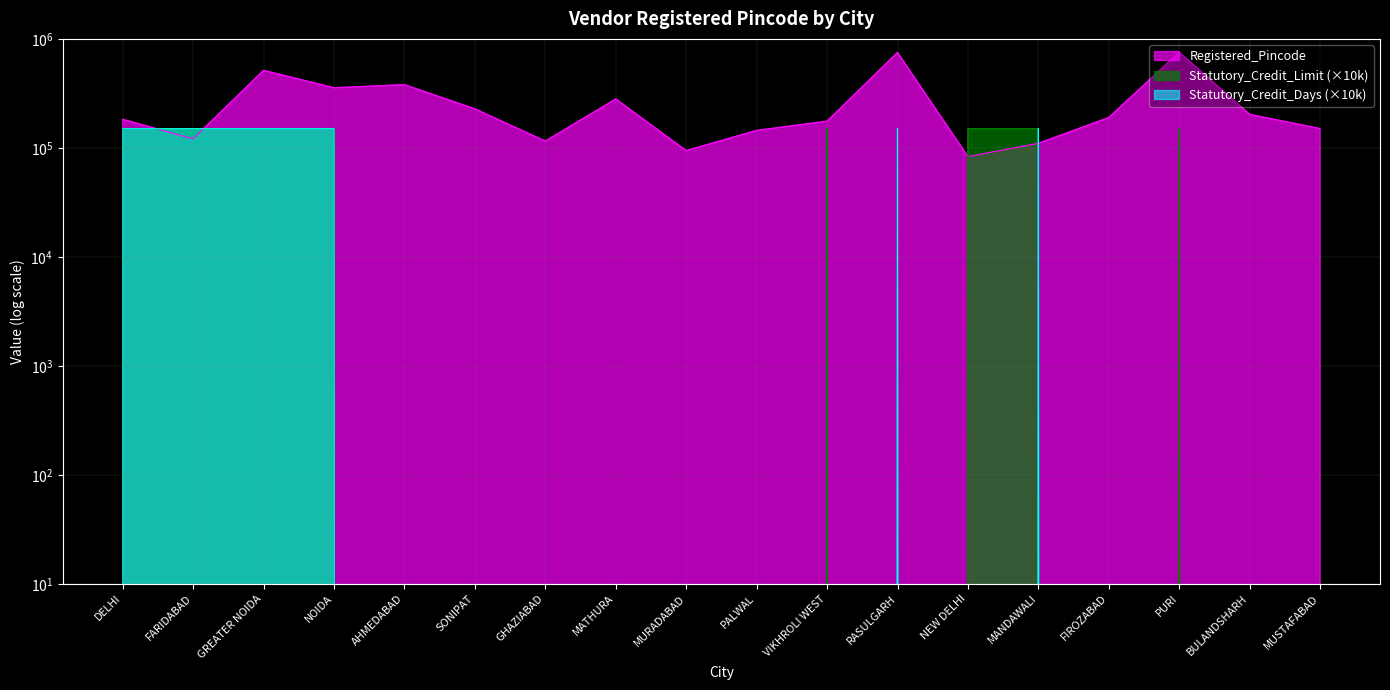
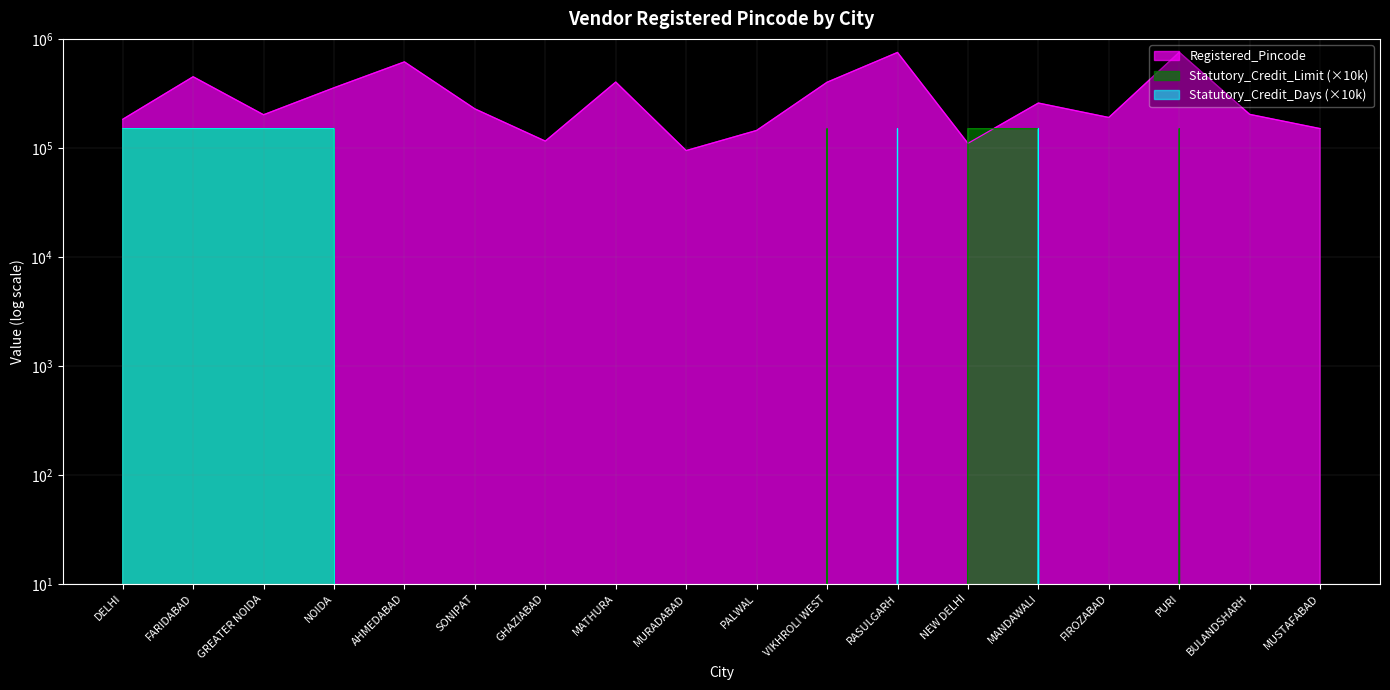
  {
    "Registered_Pincode": {
      "DELHI": 180000,
-     "FARIDABAD": 120000,
-     "GREATER NOIDA": 500000,
+     "FARIDABAD": 450000,
+     "GREATER NOIDA": 200000,
      "NOIDA": 360000,
-     "AHMEDABAD": 380000,
+     "AHMEDABAD": 600000,
      "SONIPAT": 230000,
      "GHAZIABAD": 120000,
-     "MATHURA": 280000,
+     "MATHURA": 400000,
      "MURADABAD": 90000,
      "PALWAL": 140000,
-     "VIKHROLI WEST": 180000,
+     "VIKHROLI WEST": 400000,
      "RASULGARH": 800000,
-     "NEW DELHI": 80000,
-     "MANDAWALI": 110000,
+     "NEW DELHI": 110000,
+     "MANDAWALI": 260000,
      "FIROZABAD": 190000,
      "BULANDSHARH": 200000,
      "MUSTAFABAD": 150000
    },
    "Statutory_Credit_Limit (×10k)": {
      "VIKHROLI WEST": 150000,
      "NEW DELHI": 150000,
      "PURI": 150000
    },
    "Statutory_Credit_Days (×10k)": {
      "RASULGARH": 150000
    }
  }
